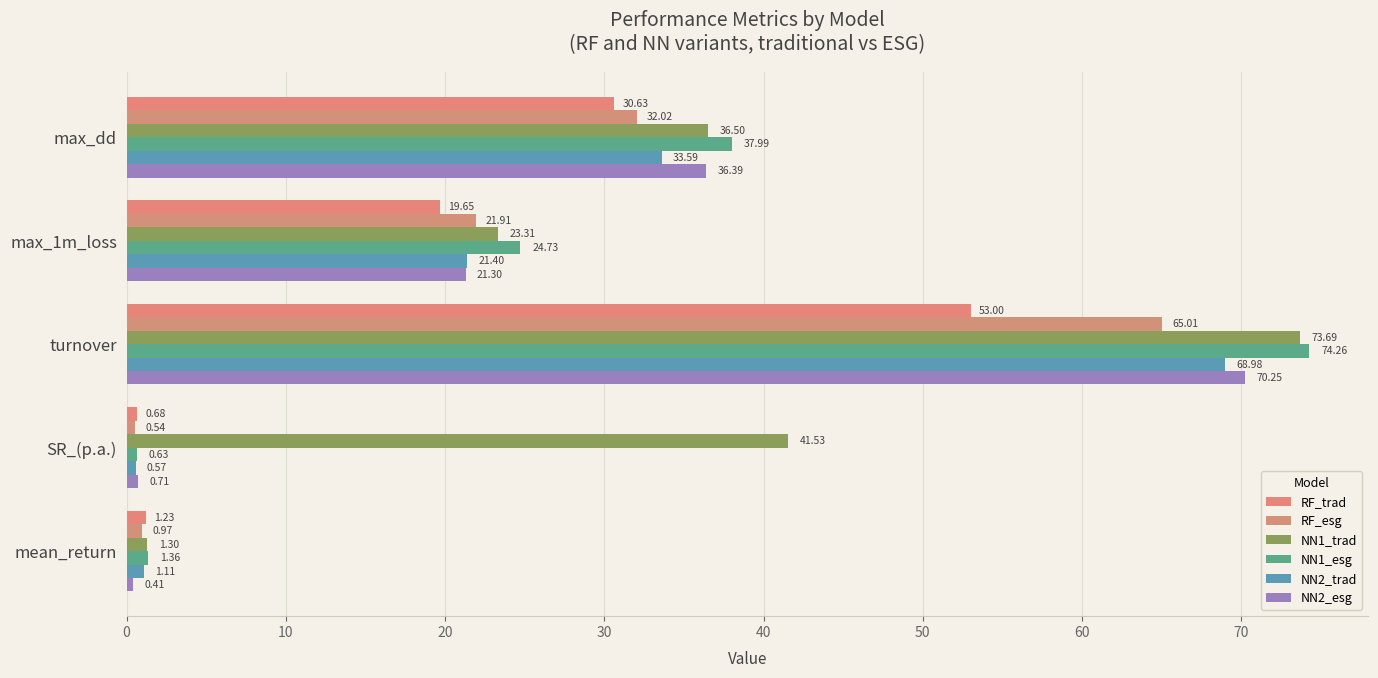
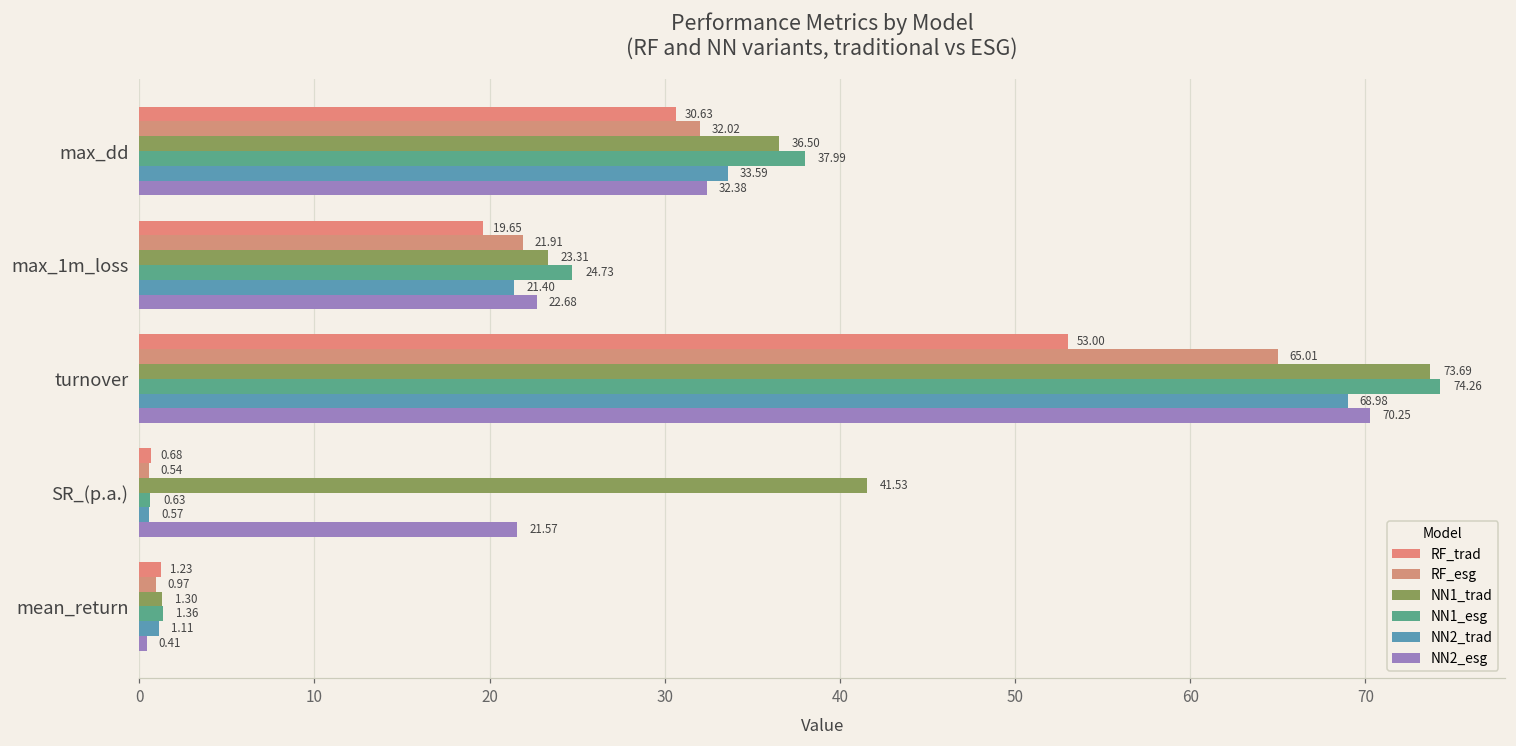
  {
    "NN1_trad": {
      "max_dd": 36.50,
      "max_1m_loss": 23.31,
      "turnover": 73.69,
      "SR_(p.a.)": 41.53,
      "mean_return": 1.30
    },
    "NN2_esg": {
-     "max_dd": 36.39,
-     "max_1m_loss": 21.30,
+     "max_dd": 32.38,
+     "max_1m_loss": 22.68,
      "turnover": 70.25,
-     "SR_(p.a.)": 0.71,
+     "SR_(p.a.)": 21.57,
      "mean_return": 0.41
    }
  }
